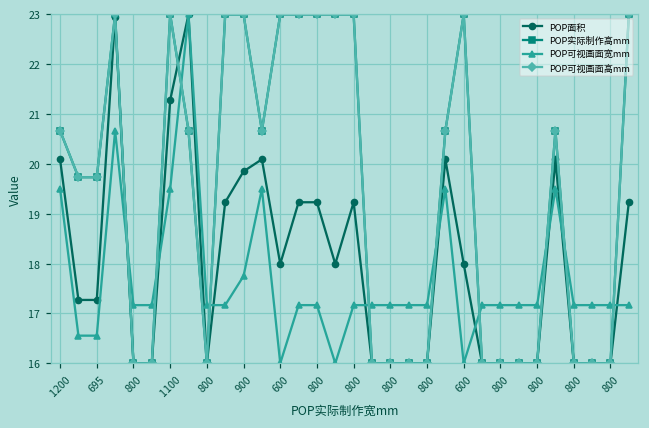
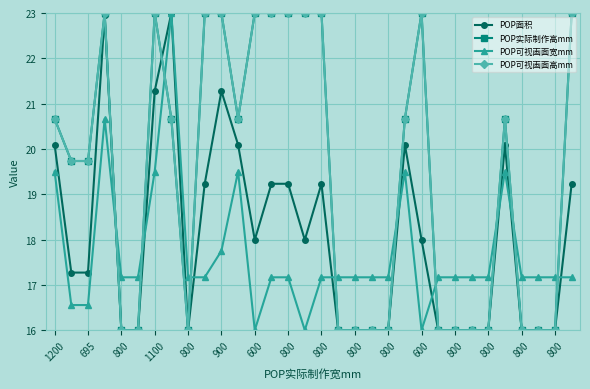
  {
    "POP面积": {
      "1200": 20.1,
      "695": 17.3,
      "1100": 21.3,
-     "900": 19.8
+     "900": 21.3
    }
  }
